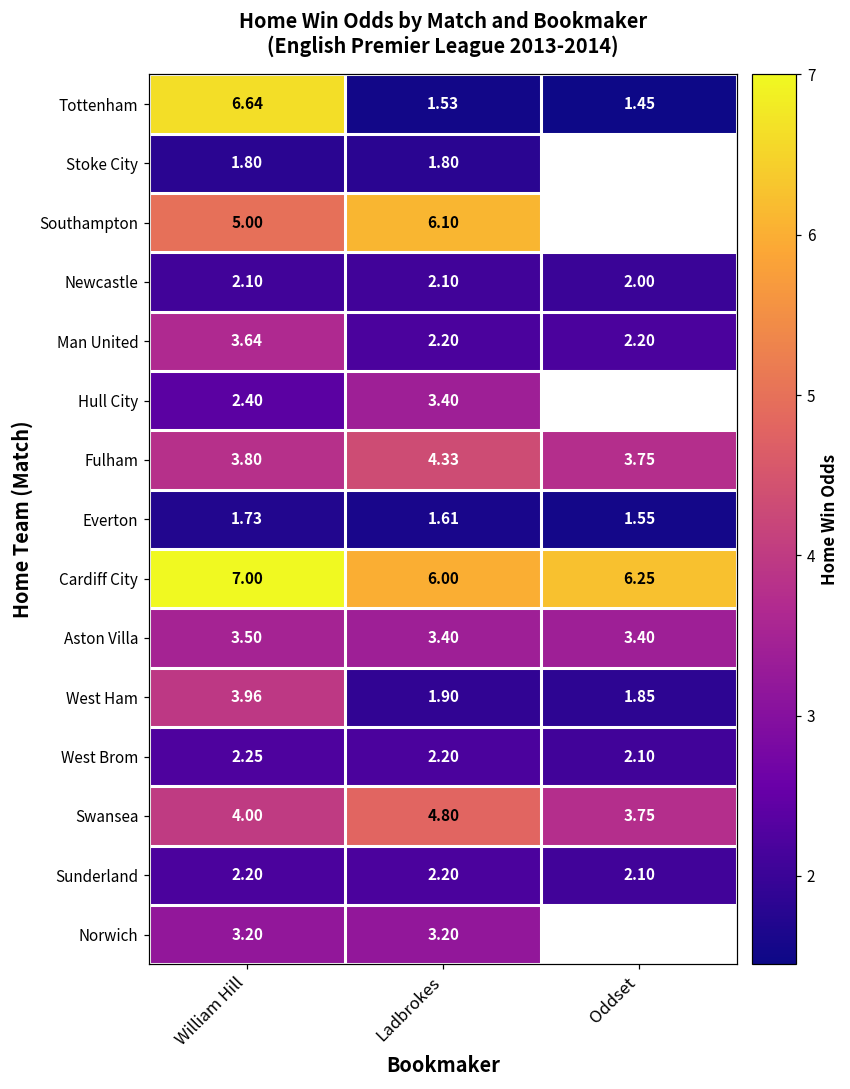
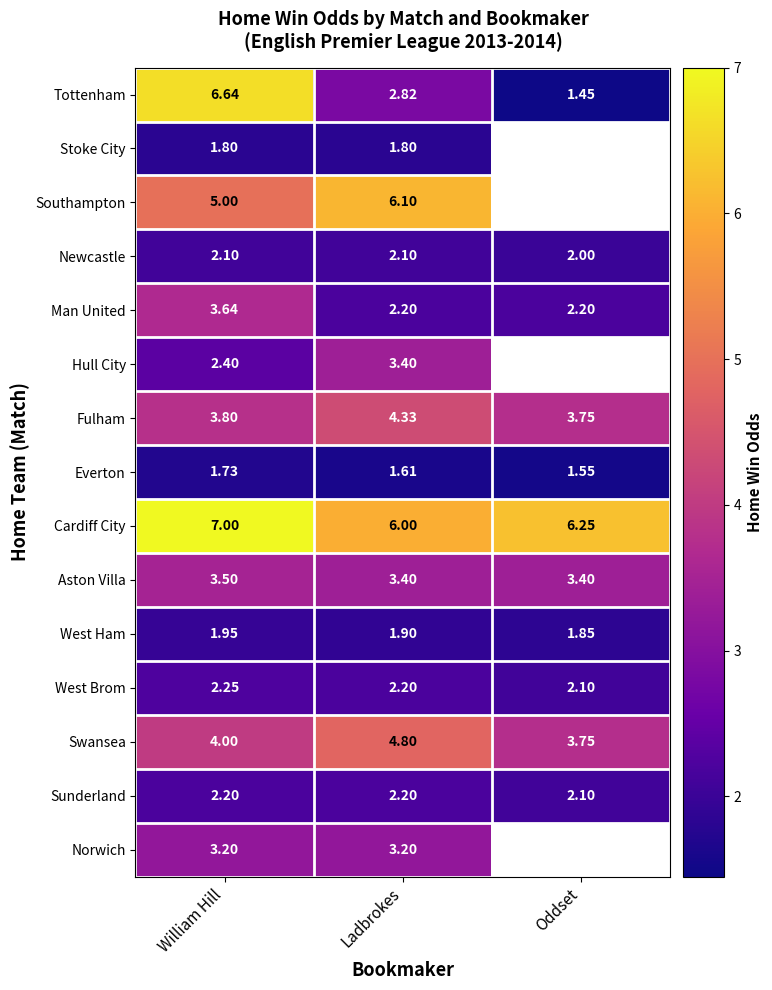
  {
    "Tottenham": {
      "William Hill": 6.64,
-     "Ladbrokes": 1.53,
+     "Ladbrokes": 2.82,
      "Oddset": 1.45
    },
    "Stoke City": {
      "William Hill": 1.80,
      "Ladbrokes": 1.80
    },
    "Southampton": {
      "William Hill": 5.00,
      "Ladbrokes": 6.10
    },
    "Newcastle": {
      "William Hill": 2.10,
      "Ladbrokes": 2.10,
      "Oddset": 2.00
    },
    "Man United": {
      "William Hill": 3.64,
      "Ladbrokes": 2.20,
      "Oddset": 2.20
    },
    "Hull City": {
      "William Hill": 2.40,
      "Ladbrokes": 3.40
    },
    "Fulham": {
      "William Hill": 3.80,
      "Ladbrokes": 4.33,
      "Oddset": 3.75
    },
    "Everton": {
      "William Hill": 1.73,
      "Ladbrokes": 1.61,
      "Oddset": 1.55
    },
    "Cardiff City": {
      "William Hill": 7.00,
      "Ladbrokes": 6.00,
      "Oddset": 6.25
    },
    "Aston Villa": {
      "William Hill": 3.50,
      "Ladbrokes": 3.40,
      "Oddset": 3.40
    },
    "West Ham": {
-     "William Hill": 3.96,
+     "William Hill": 1.95,
      "Ladbrokes": 1.90,
      "Oddset": 1.85
    },
    "West Brom": {
      "William Hill": 2.25,
      "Ladbrokes": 2.20,
      "Oddset": 2.10
    },
    "Swansea": {
      "William Hill": 4.00,
      "Ladbrokes": 4.80,
      "Oddset": 3.75
    },
    "Sunderland": {
      "William Hill": 2.20,
      "Ladbrokes": 2.20,
      "Oddset": 2.10
    },
    "Norwich": {
      "William Hill": 3.20,
      "Ladbrokes": 3.20
    }
  }
